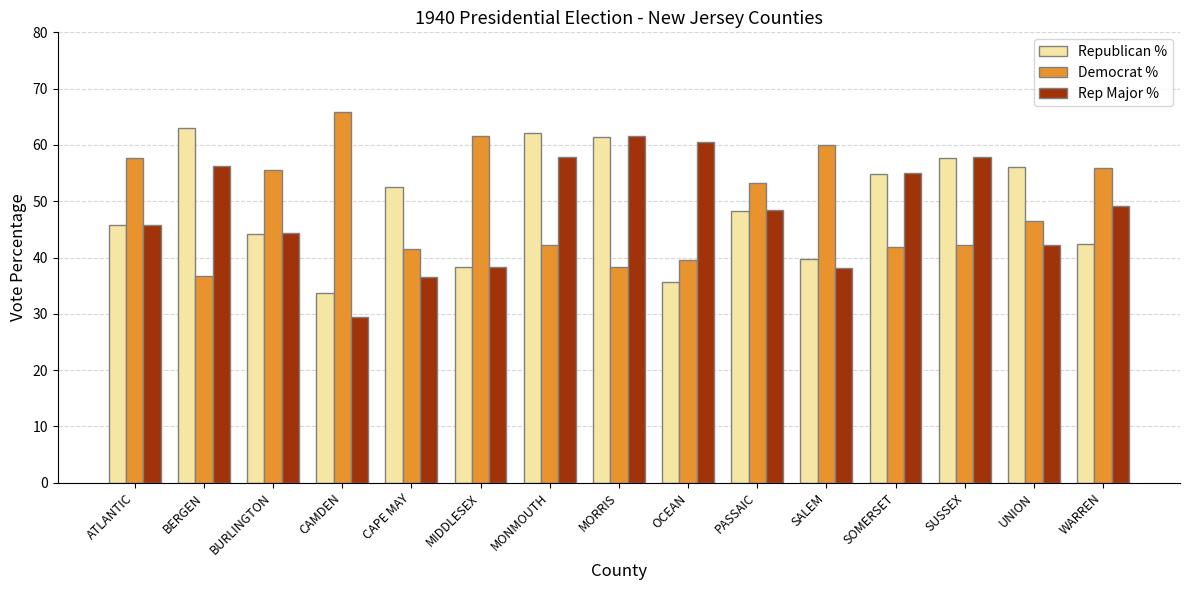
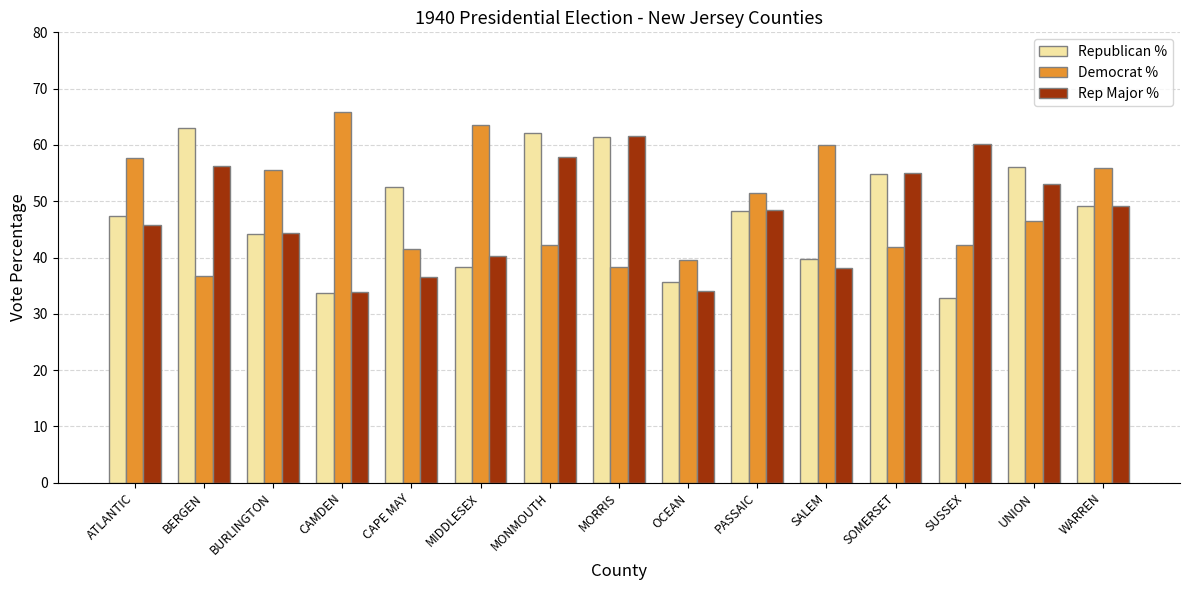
  {
    "Republican %": {
-     "ATLANTIC": 46,
+     "ATLANTIC": 47,
      "BERGEN": 63,
      "BURLINGTON": 44,
      "CAMDEN": 34,
      "CAPE MAY": 53,
      "MIDDLESEX": 38,
      "MONMOUTH": 62,
      "MORRIS": 61,
      "OCEAN": 36,
      "PASSAIC": 48,
      "SALEM": 40,
      "SOMERSET": 55,
-     "SUSSEX": 58,
+     "SUSSEX": 33,
      "UNION": 56,
-     "WARREN": 42
+     "WARREN": 49
    },
    "Democrat %": {
      "ATLANTIC": 58,
      "BERGEN": 37,
      "BURLINGTON": 56,
      "CAMDEN": 66,
      "CAPE MAY": 42,
-     "MIDDLESEX": 62,
+     "MIDDLESEX": 64,
      "MONMOUTH": 42,
      "MORRIS": 38,
      "OCEAN": 40,
-     "PASSAIC": 53,
+     "PASSAIC": 51,
      "SALEM": 60,
      "SOMERSET": 42,
      "SUSSEX": 42,
      "UNION": 46,
      "WARREN": 56
    },
    "Rep Major %": {
      "ATLANTIC": 46,
      "BERGEN": 56,
      "BURLINGTON": 44,
-     "CAMDEN": 29,
+     "CAMDEN": 34,
      "CAPE MAY": 37,
-     "MIDDLESEX": 38,
+     "MIDDLESEX": 40,
      "MONMOUTH": 58,
      "MORRIS": 62,
-     "OCEAN": 60,
+     "OCEAN": 34,
      "PASSAIC": 48,
      "SALEM": 38,
      "SOMERSET": 55,
-     "SUSSEX": 58,
-     "UNION": 42,
+     "SUSSEX": 60,
+     "UNION": 53,
      "WARREN": 49
    }
  }
